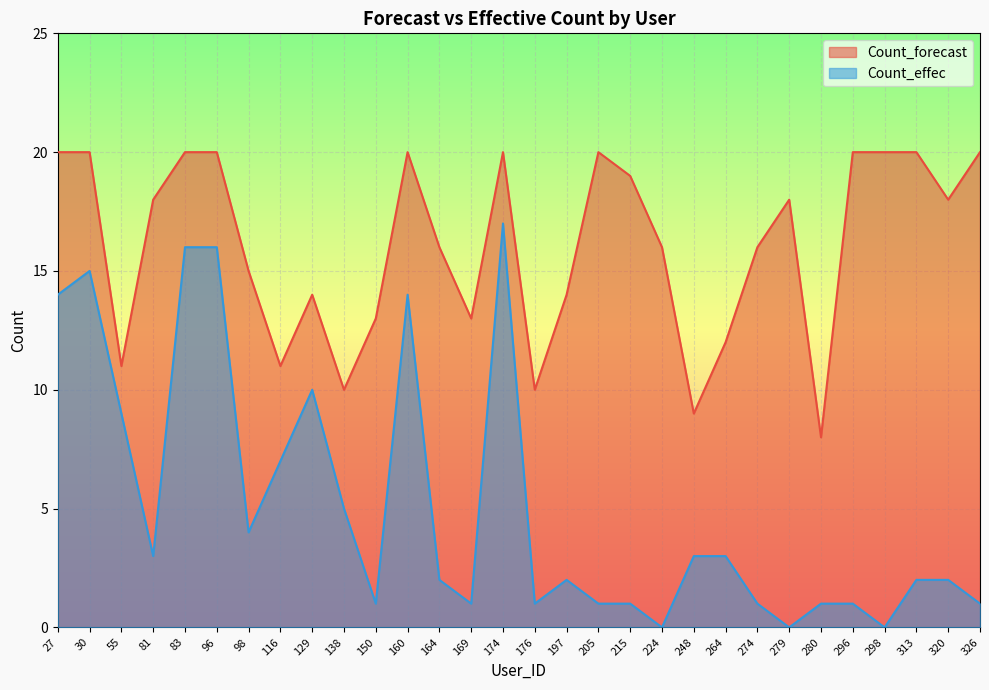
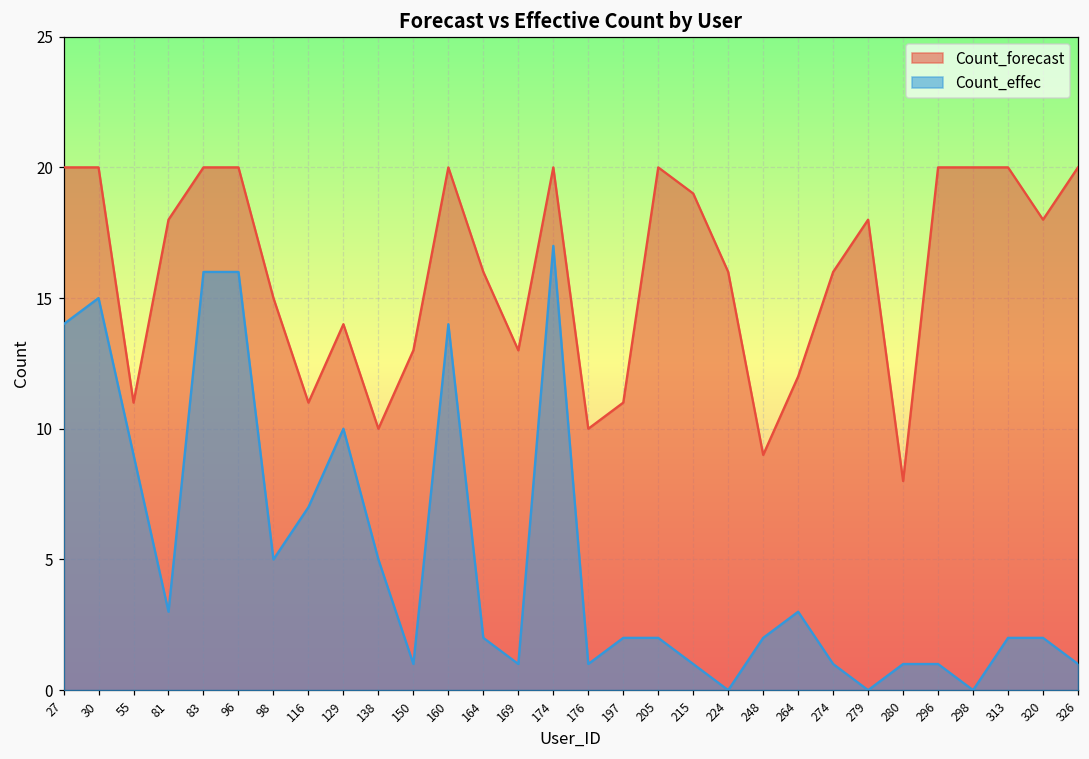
  {
    "Count_forecast": {
      "27": 20,
      "30": 20,
      "55": 11,
      "81": 18,
      "83": 20,
      "96": 20,
      "98": 15,
      "116": 11,
      "129": 14,
      "138": 10,
      "150": 13,
      "160": 20,
      "164": 16,
      "169": 13,
      "174": 20,
      "176": 10,
-     "197": 14,
+     "197": 11,
      "205": 20,
      "215": 19,
      "224": 16,
      "248": 9,
      "264": 12,
      "274": 16,
      "279": 18,
      "280": 8,
      "296": 20,
      "298": 20,
      "313": 20,
      "320": 18,
      "326": 20
    },
    "Count_effec": {
      "27": 14,
      "30": 15,
      "55": 9,
      "81": 3,
      "83": 16,
      "96": 16,
-     "98": 4,
+     "98": 5,
      "116": 7,
      "129": 10,
      "138": 5,
      "150": 1,
      "160": 14,
      "164": 2,
      "169": 1,
      "174": 17,
      "176": 1,
      "197": 2,
-     "205": 1,
+     "205": 2,
      "215": 1,
      "224": 0,
-     "248": 3,
+     "248": 2,
      "264": 3,
      "274": 1,
      "279": 0,
      "280": 1,
      "296": 1,
      "298": 0,
      "313": 2,
      "320": 2,
      "326": 1
    }
  }
